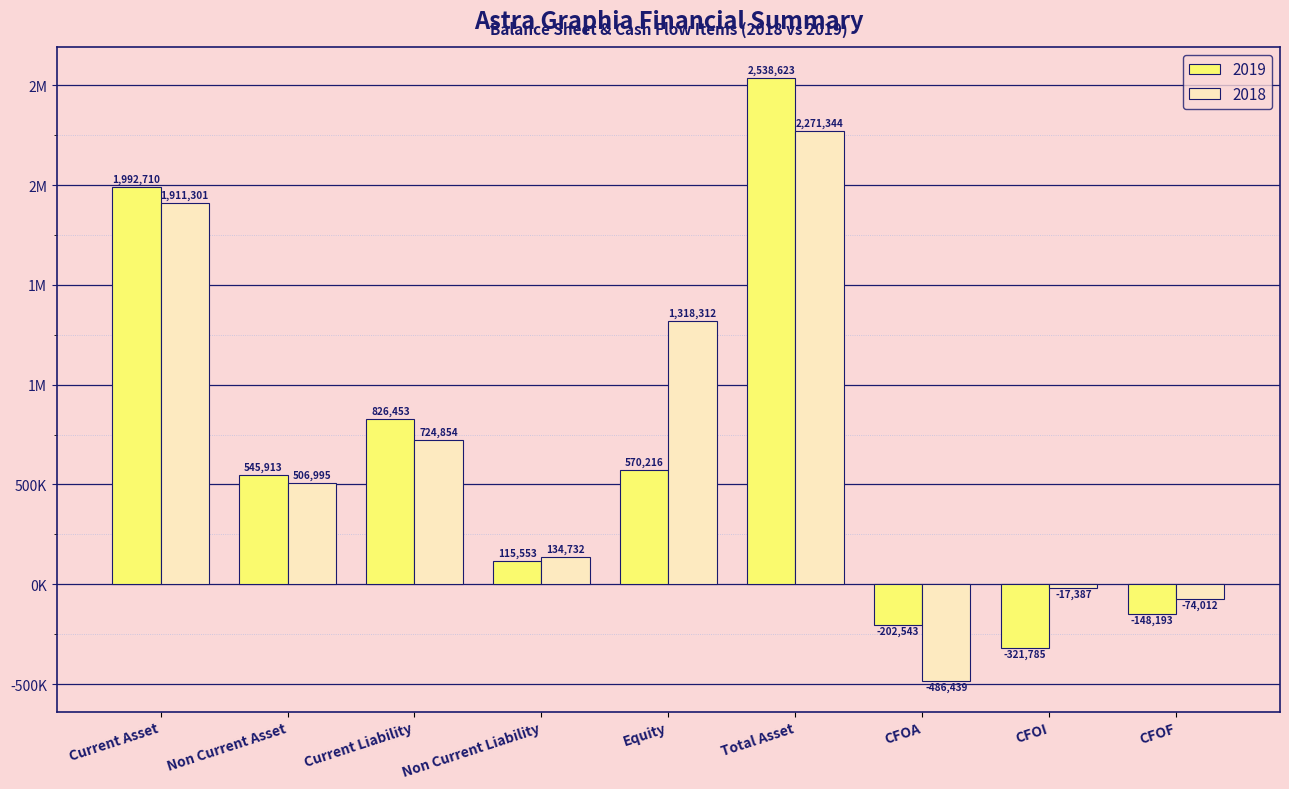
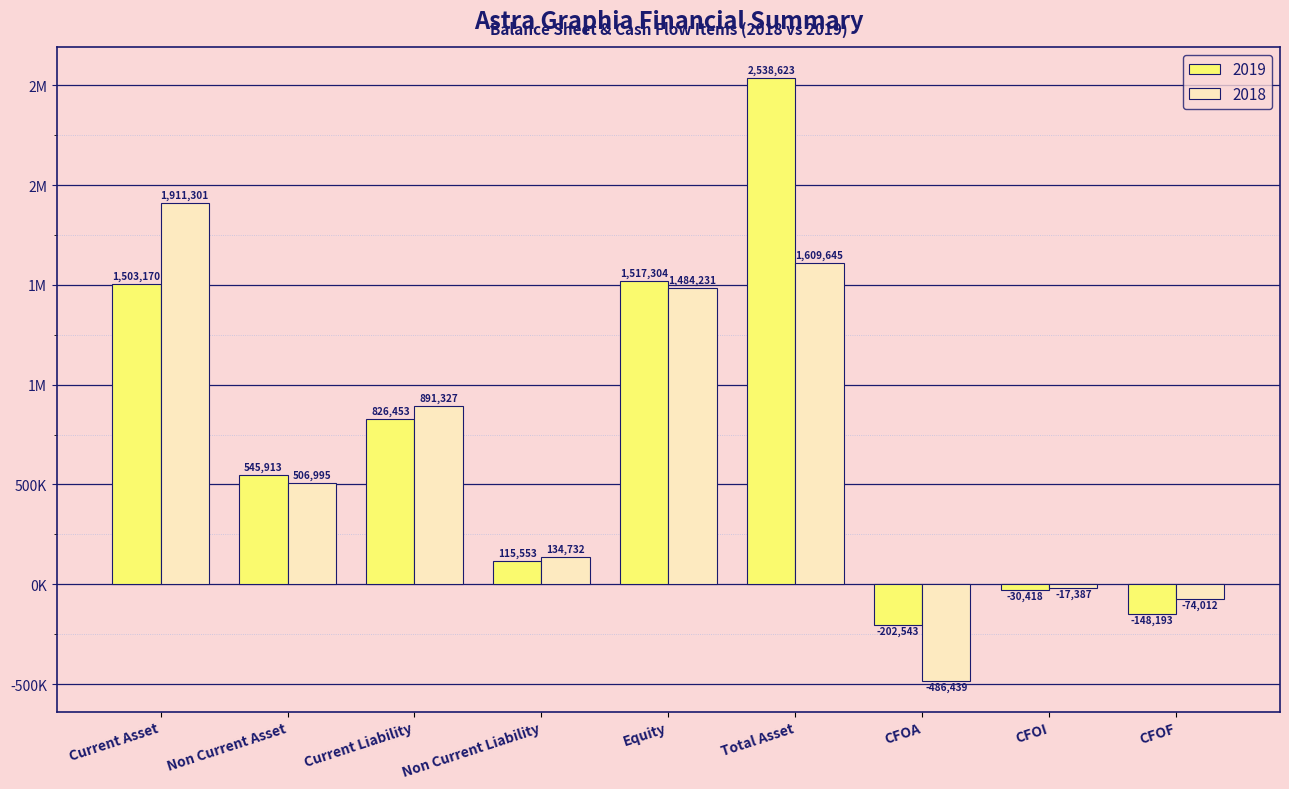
  {
    "2019": {
-     "Current Asset": "1,992,710",
+     "Current Asset": "1,503,170",
      "Non Current Asset": "545,913",
      "Current Liability": "826,453",
      "Non Current Liability": "115,553",
-     "Equity": "570,216",
+     "Equity": "1,517,304",
      "Total Asset": "2,538,623",
      "CFOA": "-202,543",
-     "CFOI": "-321,785",
+     "CFOI": "-30,418",
      "CFOF": "-148,193"
    },
    "2018": {
      "Current Asset": "1,911,301",
      "Non Current Asset": "506,995",
-     "Current Liability": "724,854",
+     "Current Liability": "891,327",
      "Non Current Liability": "134,732",
-     "Equity": "1,318,312",
-     "Total Asset": "2,271,344",
+     "Equity": "1,484,231",
+     "Total Asset": "1,609,645",
      "CFOA": "-486,439",
      "CFOI": "-17,387",
      "CFOF": "-74,012"
    }
  }
